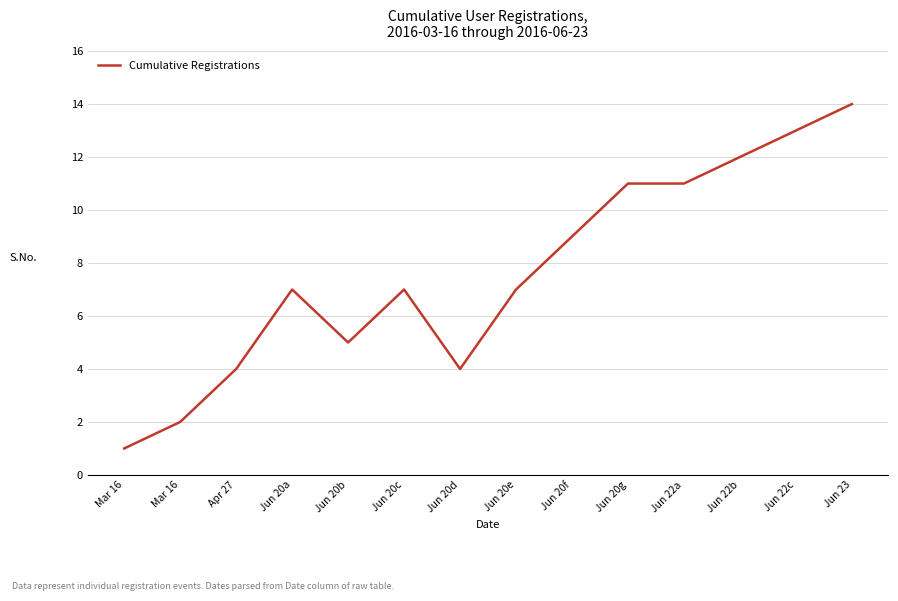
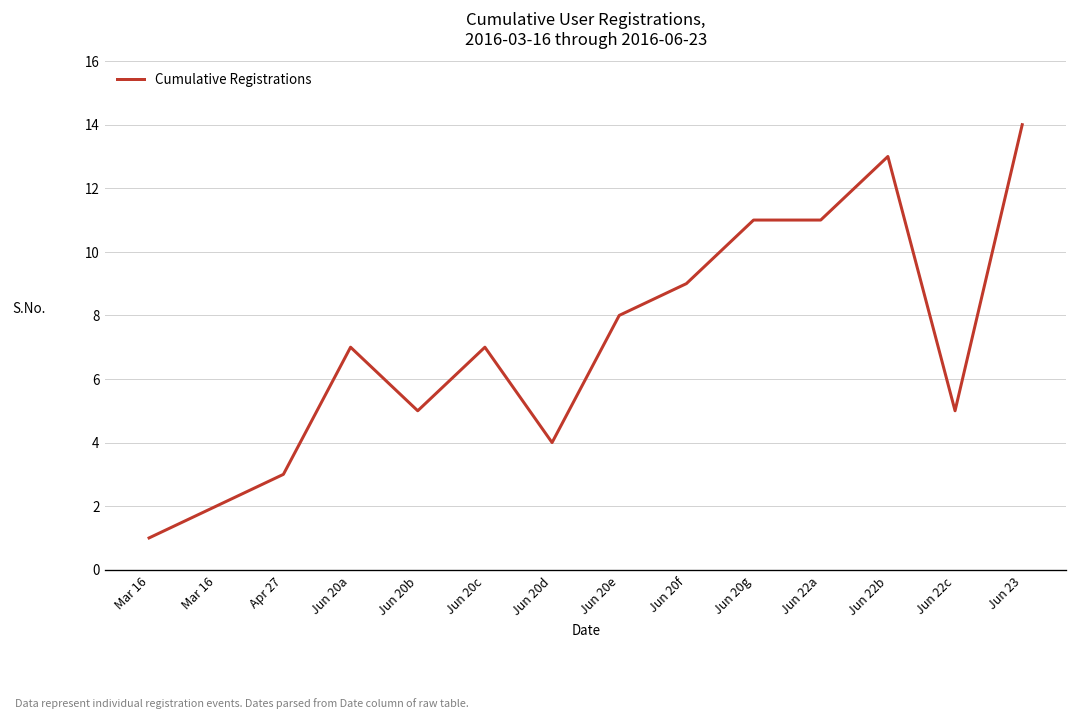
  {
-   "Apr 27": 4,
+   "Apr 27": 3,
    "Jun 20a": 7,
    "Jun 20b": 5,
    "Jun 20c": 7,
    "Jun 20d": 4,
-   "Jun 20e": 7,
+   "Jun 20e": 8,
    "Jun 20f": 9,
    "Jun 20g": 11,
    "Jun 22a": 11,
-   "Jun 22b": 12,
-   "Jun 22c": 13,
+   "Jun 22b": 13,
+   "Jun 22c": 5,
    "Jun 23": 14
  }
